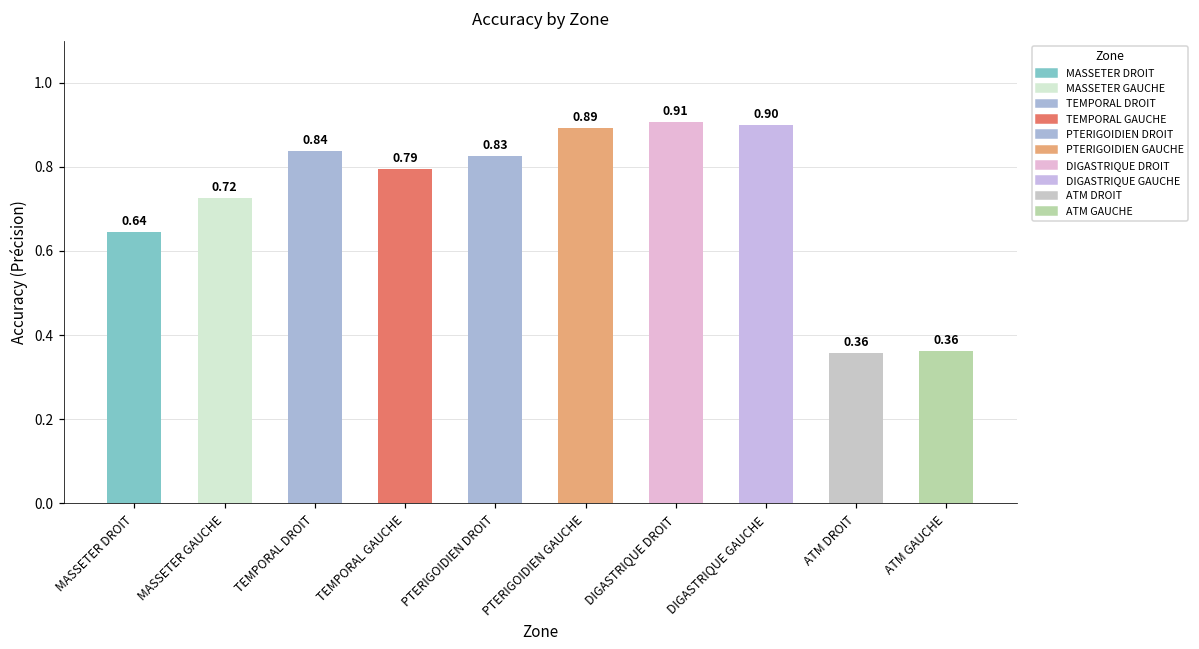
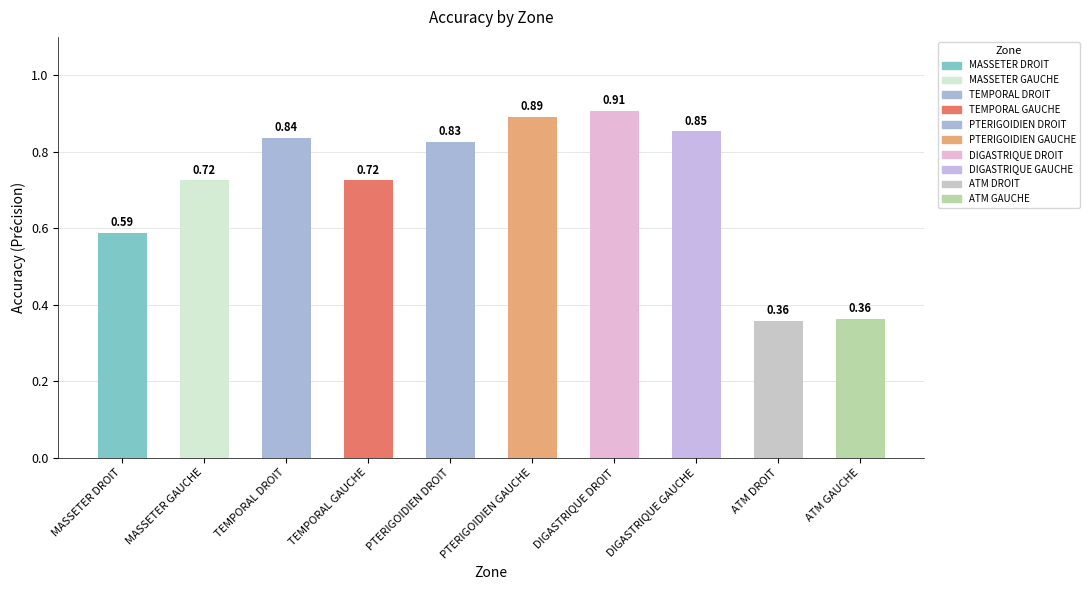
  {
-   "MASSETER DROIT": 0.64,
+   "MASSETER DROIT": 0.59,
    "MASSETER GAUCHE": 0.72,
    "TEMPORAL DROIT": 0.84,
-   "TEMPORAL GAUCHE": 0.79,
+   "TEMPORAL GAUCHE": 0.72,
    "PTERIGOIDIEN DROIT": 0.83,
    "PTERIGOIDIEN GAUCHE": 0.89,
    "DIGASTRIQUE DROIT": 0.91,
-   "DIGASTRIQUE GAUCHE": 0.90,
+   "DIGASTRIQUE GAUCHE": 0.85,
    "ATM DROIT": 0.36,
    "ATM GAUCHE": 0.36
  }
